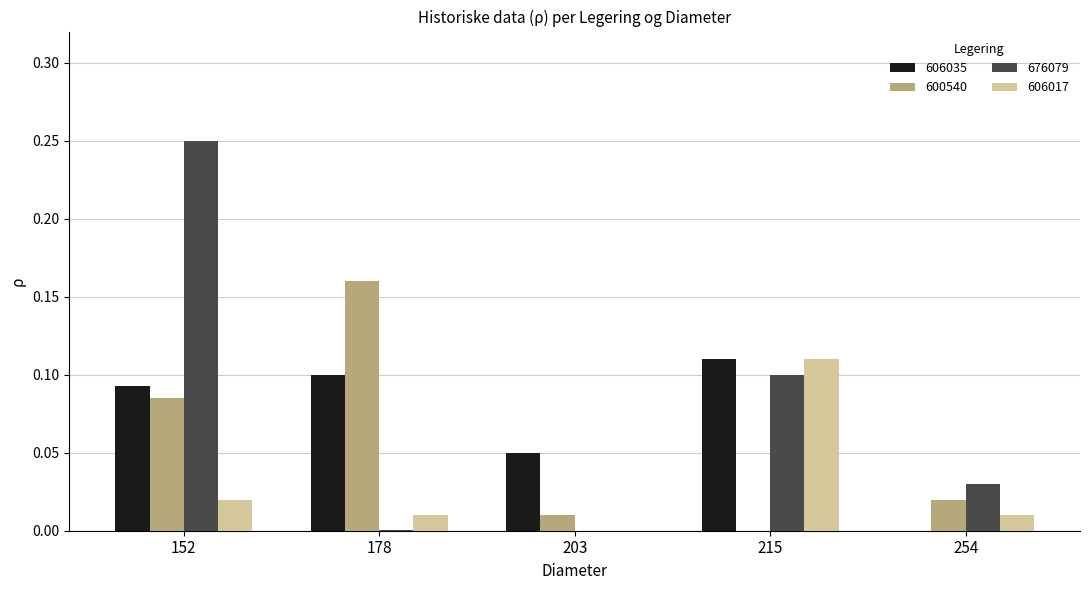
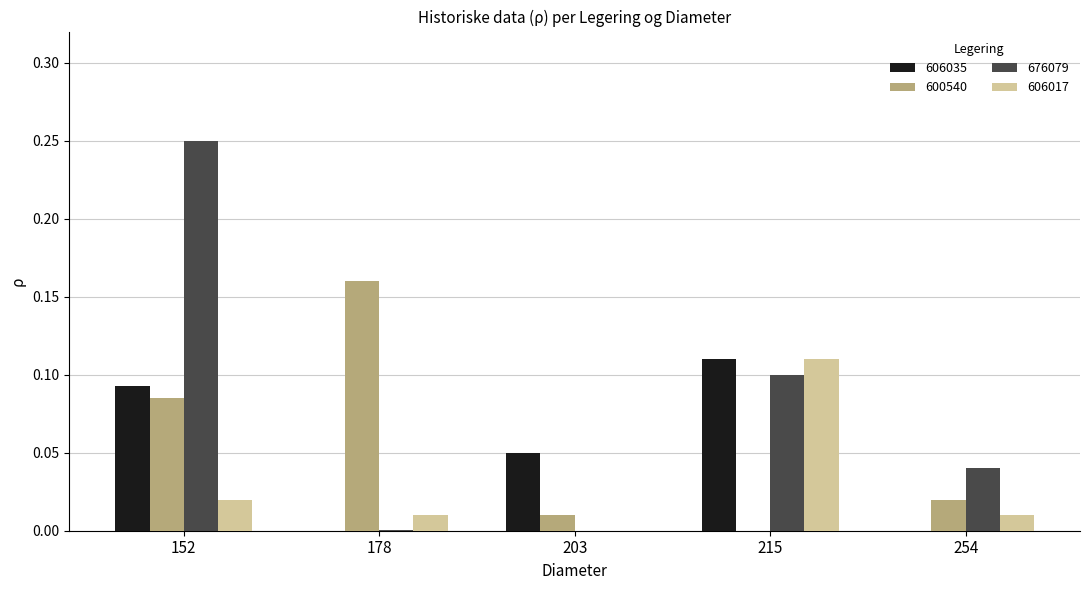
  {
    "606035": {
      "152": 0.093,
-     "178": 0.1,
+     "178": 0.0,
      "203": 0.050,
      "215": 0.110,
      "254": 0.0
    },
    "676079": {
      "152": 0.25,
      "203": 0.00,
      "215": 0.10,
-     "254": 0.03
+     "254": 0.04
    }
  }
